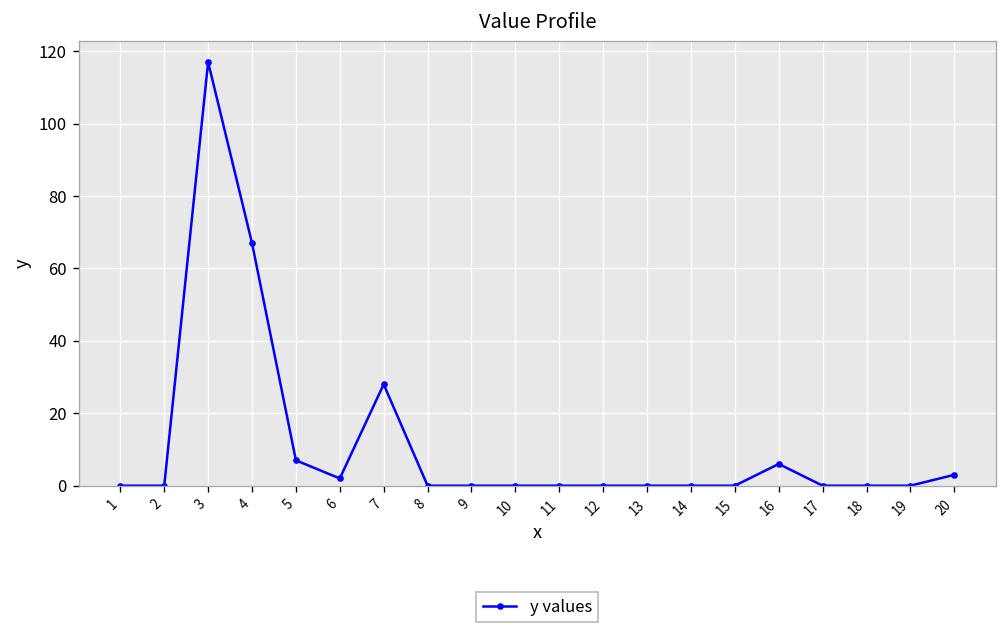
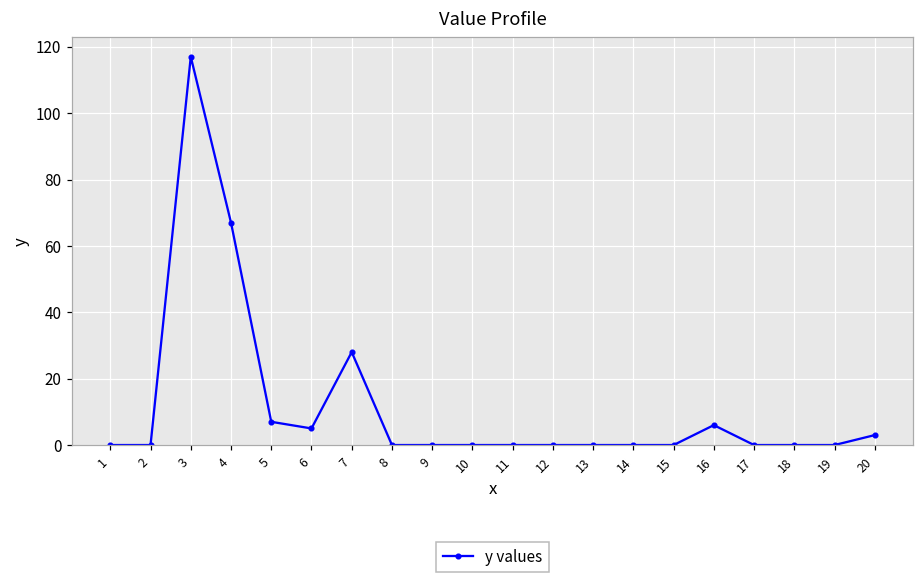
  {
    "1": 0,
    "2": 0,
    "3": 117,
    "4": 67,
    "5": 7,
-   "6": 2,
+   "6": 5,
    "7": 28,
    "8": 0,
    "9": 0,
    "10": 0,
    "11": 0,
    "12": 0,
    "13": 0,
    "14": 0,
    "15": 0,
    "16": 6,
    "17": 0,
    "18": 0,
    "19": 0,
    "20": 3
  }
